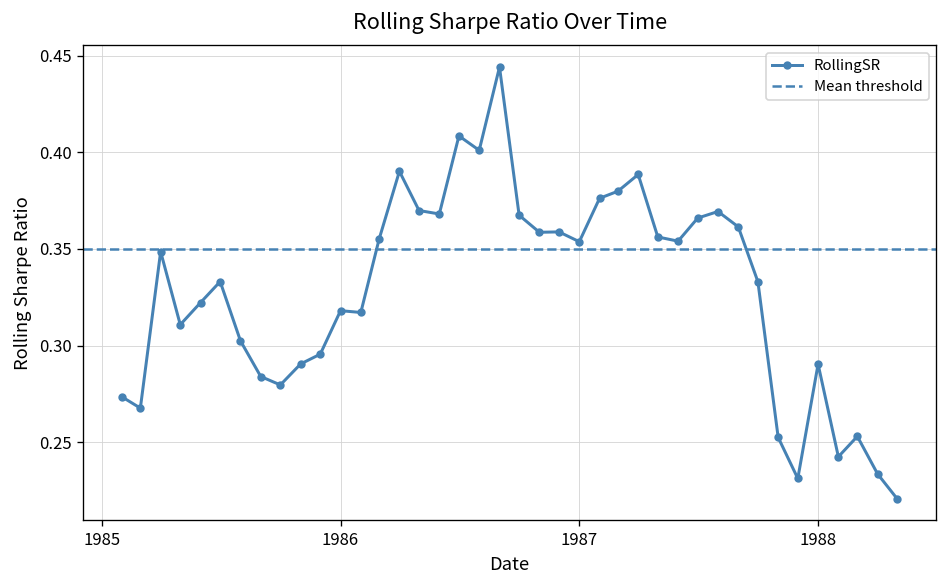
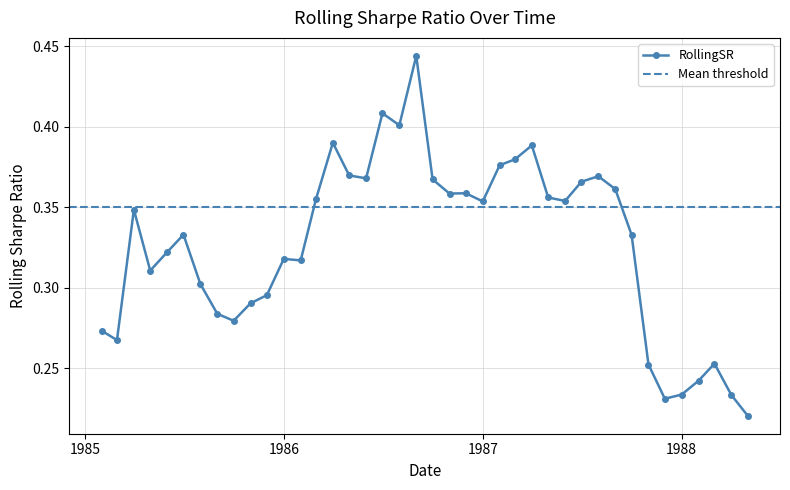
  {
    "1986": 0.318,
    "1987": 0.354,
-   "1988": 0.290
+   "1988": 0.234
  }
